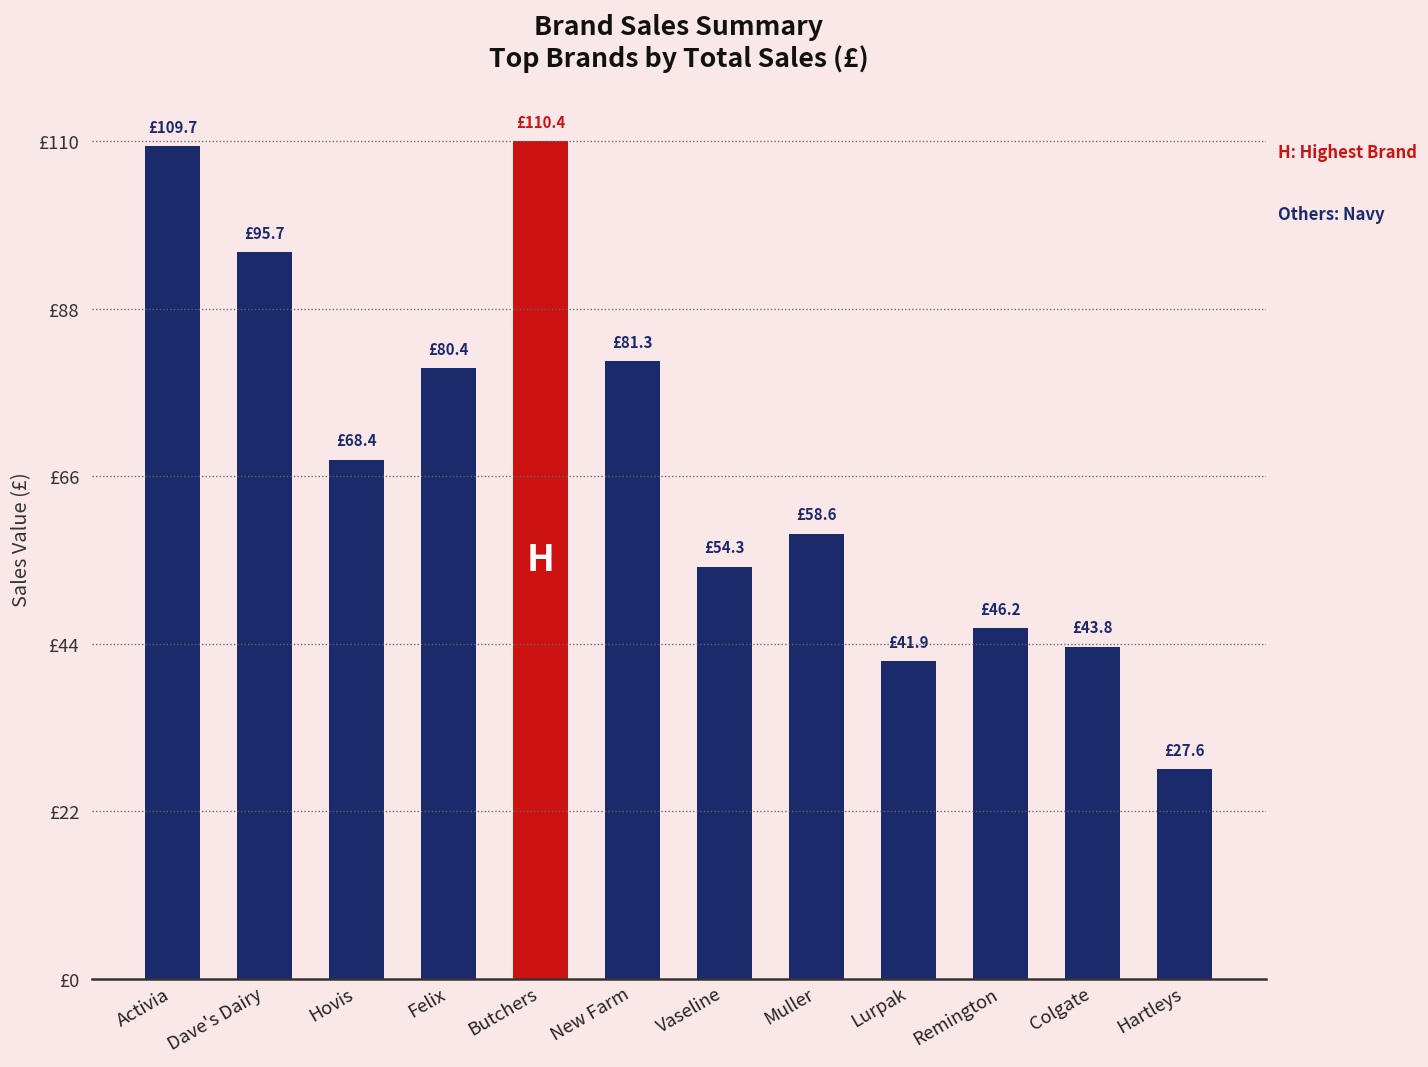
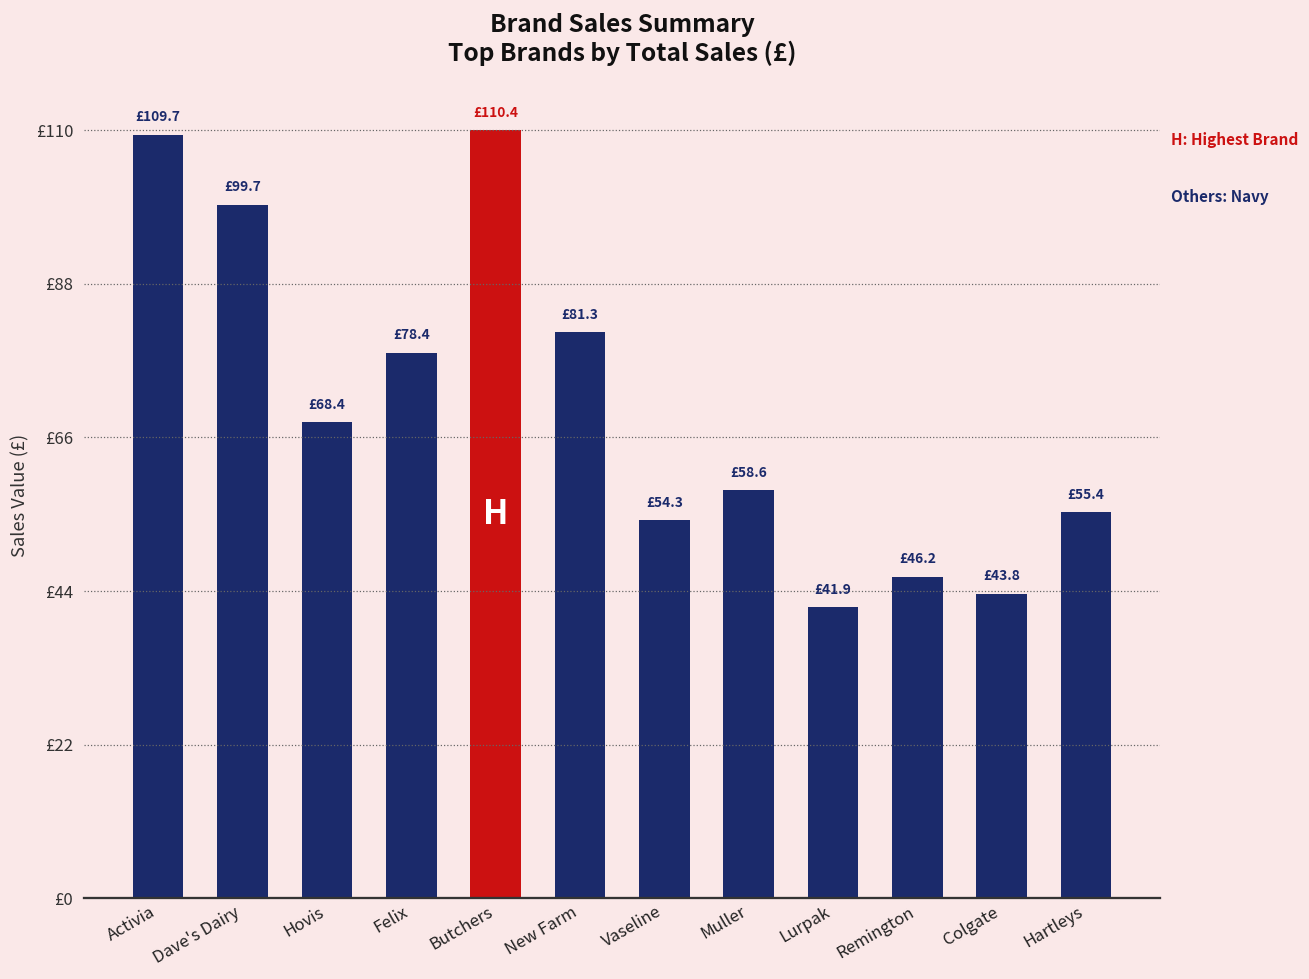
  {
    "Activia": "£109.7",
-   "Dave's Dairy": "£95.7",
+   "Dave's Dairy": "£99.7",
    "Hovis": "£68.4",
-   "Felix": "£80.4",
+   "Felix": "£78.4",
    "Butchers": "£110.4",
    "New Farm": "£81.3",
    "Vaseline": "£54.3",
    "Muller": "£58.6",
    "Lurpak": "£41.9",
    "Remington": "£46.2",
    "Colgate": "£43.8",
-   "Hartleys": "£27.6"
+   "Hartleys": "£55.4"
  }
